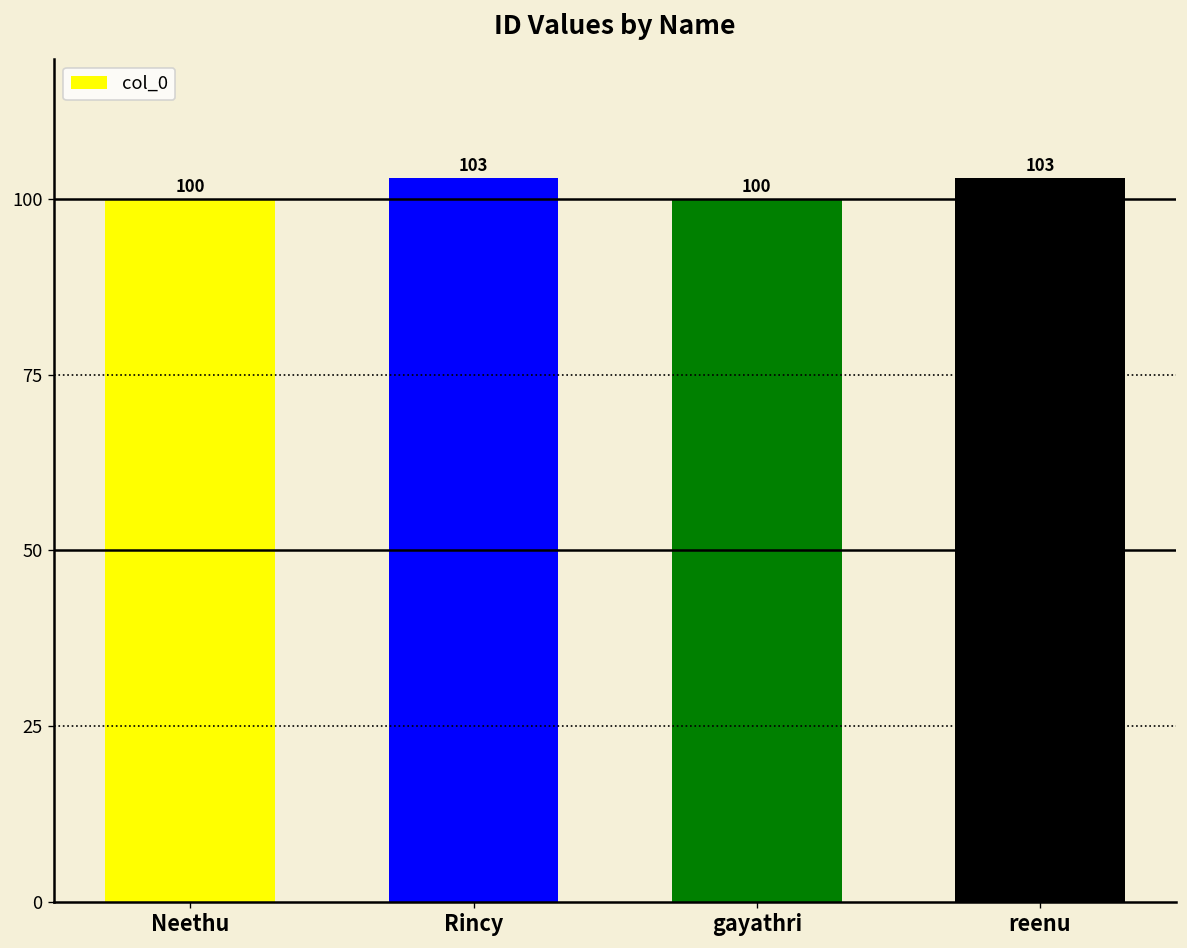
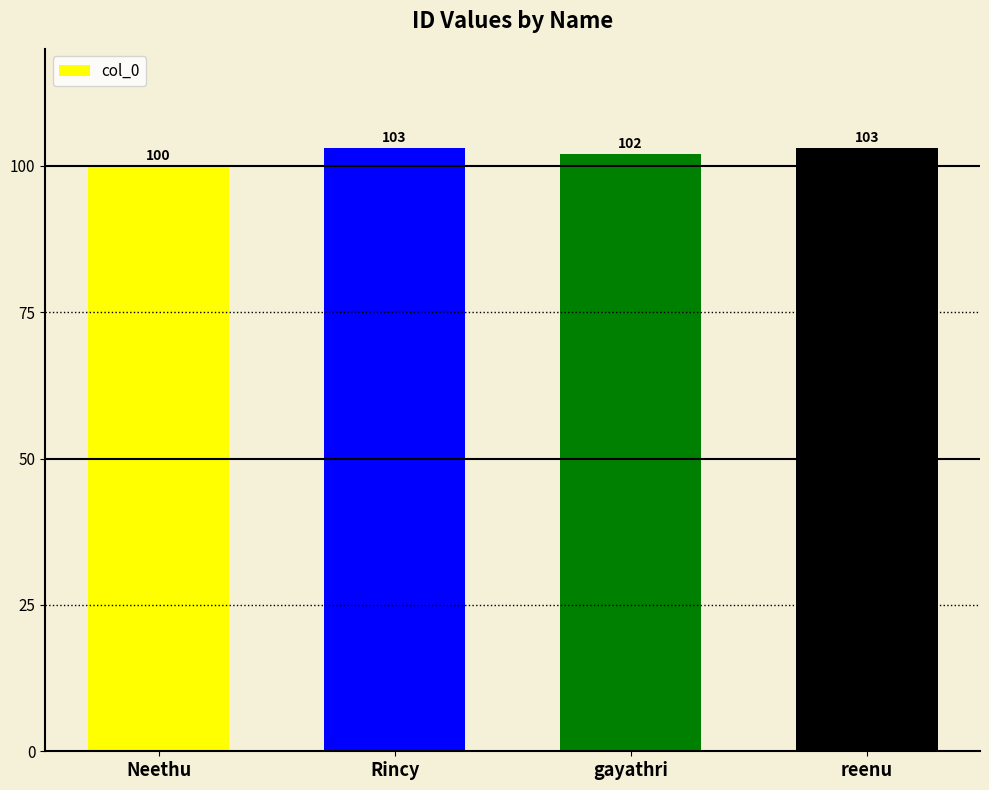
  {
    "Neethu": 100,
    "Rincy": 103,
-   "gayathri": 100,
+   "gayathri": 102,
    "reenu": 103
  }
